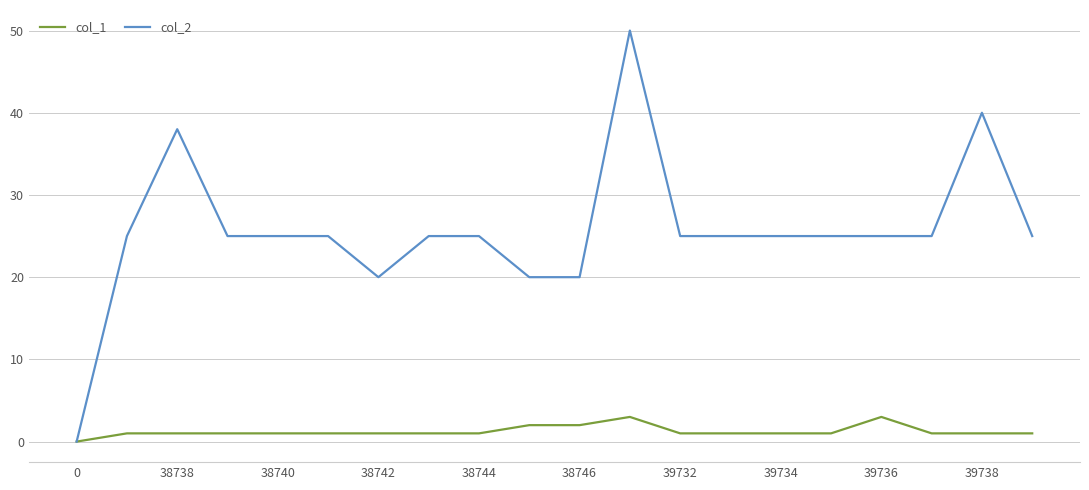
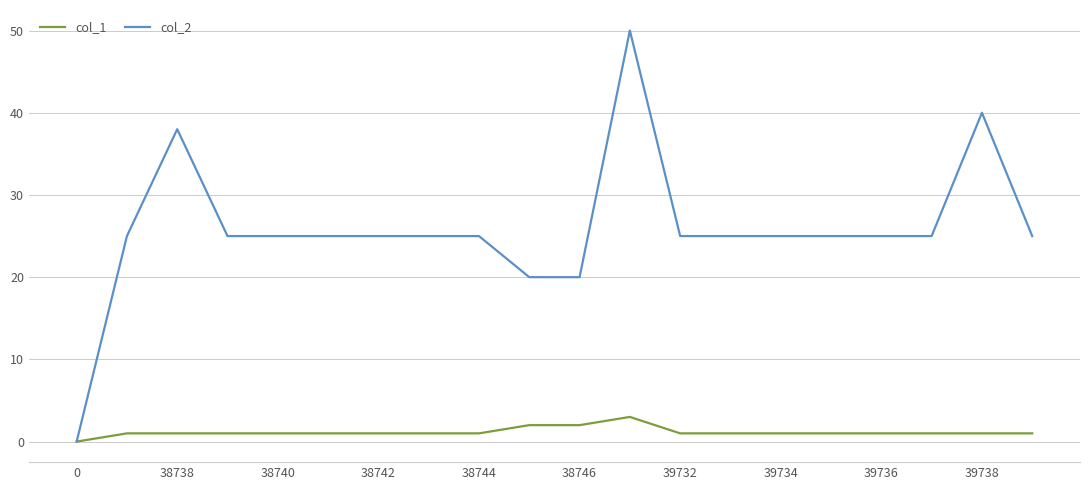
  {
    "col_1": {
      "38738": 1,
      "38740": 1,
      "38742": 1,
      "38744": 1,
      "38746": 2,
      "39732": 1,
      "39734": 1,
-     "39736": 3,
+     "39736": 1,
      "39738": 1
    },
    "col_2": {
      "38738": 38,
      "38740": 25,
-     "38742": 20,
+     "38742": 25,
      "38744": 25,
      "38746": 20,
      "39732": 25,
      "39734": 25,
      "39736": 25,
      "39738": 40
    }
  }
